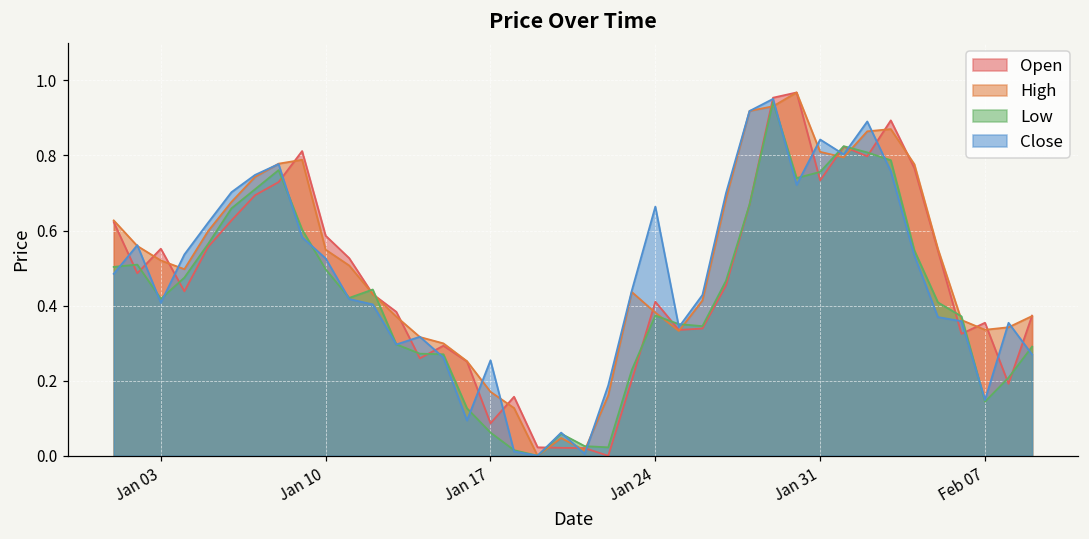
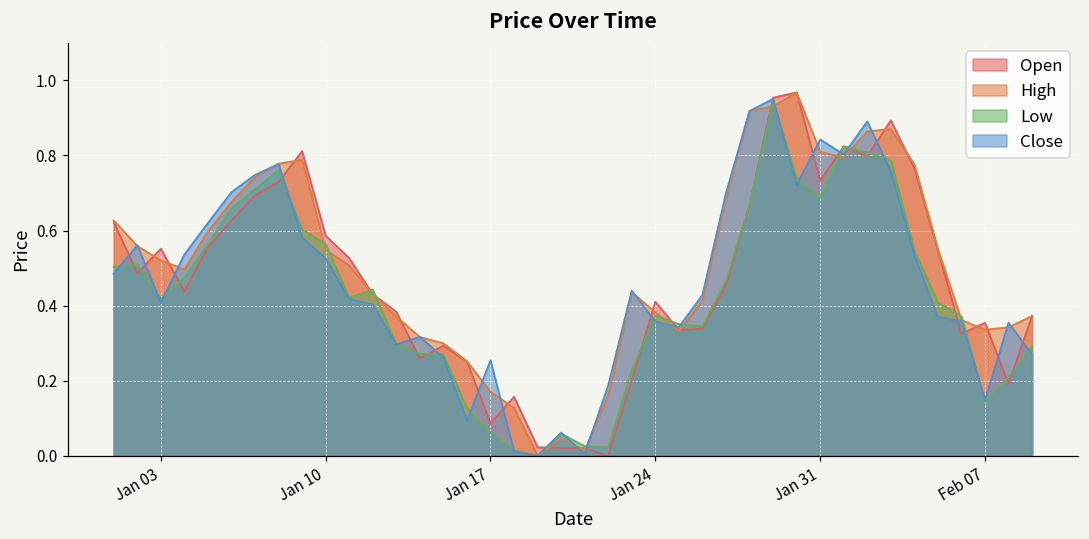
  {
    "Low": {
      "Jan 03": 0.42,
-     "Jan 10": 0.50,
+     "Jan 10": 0.56,
      "Jan 17": 0.06,
      "Jan 24": 0.37,
-     "Jan 31": 0.76
+     "Jan 31": 0.69
    },
    "Close": {
      "Jan 03": 0.41,
      "Jan 10": 0.53,
      "Jan 17": 0.25,
-     "Jan 24": 0.66,
+     "Jan 24": 0.36,
      "Jan 31": 0.84
    }
  }
